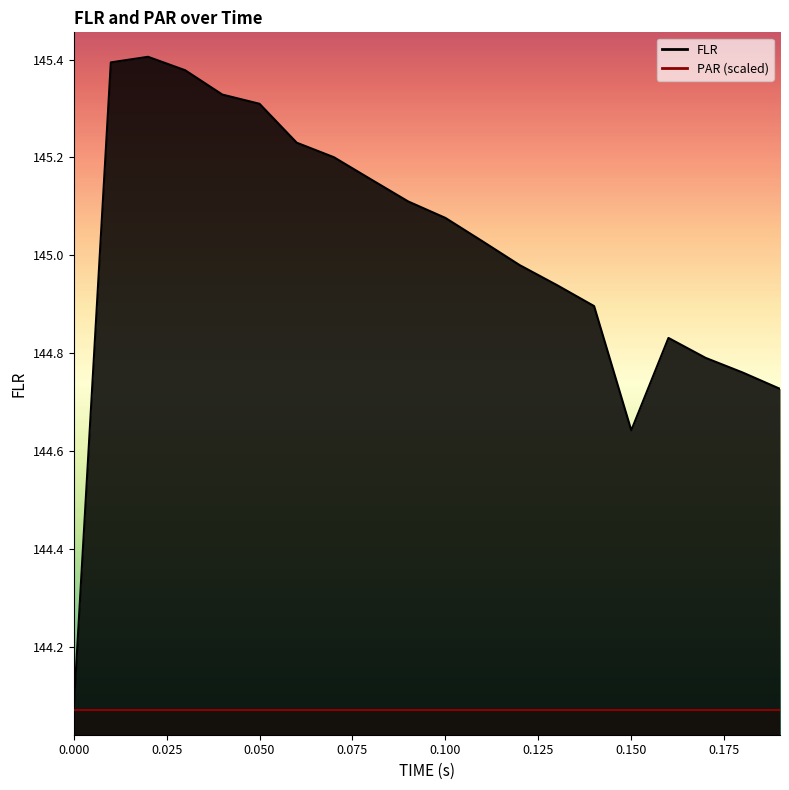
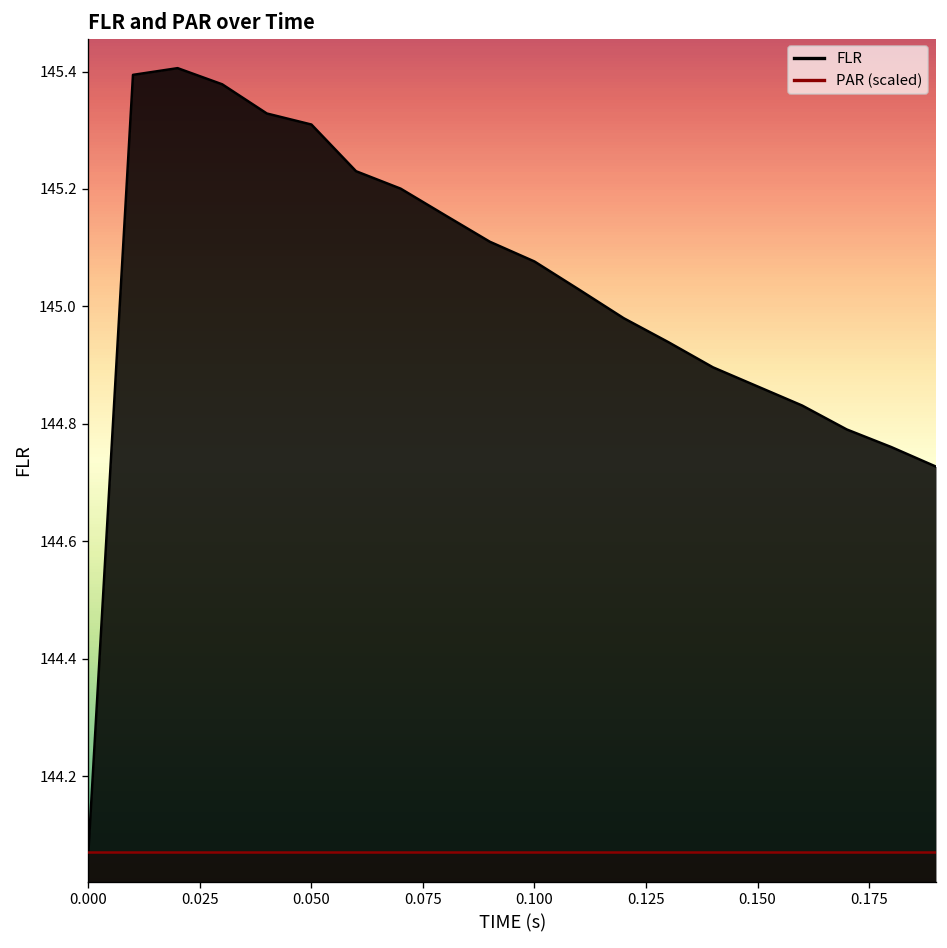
  {
    "FLR": {
      "0.050": 145.31,
      "0.100": 145.08,
-     "0.150": 144.64
+     "0.150": 144.86
    }
  }
